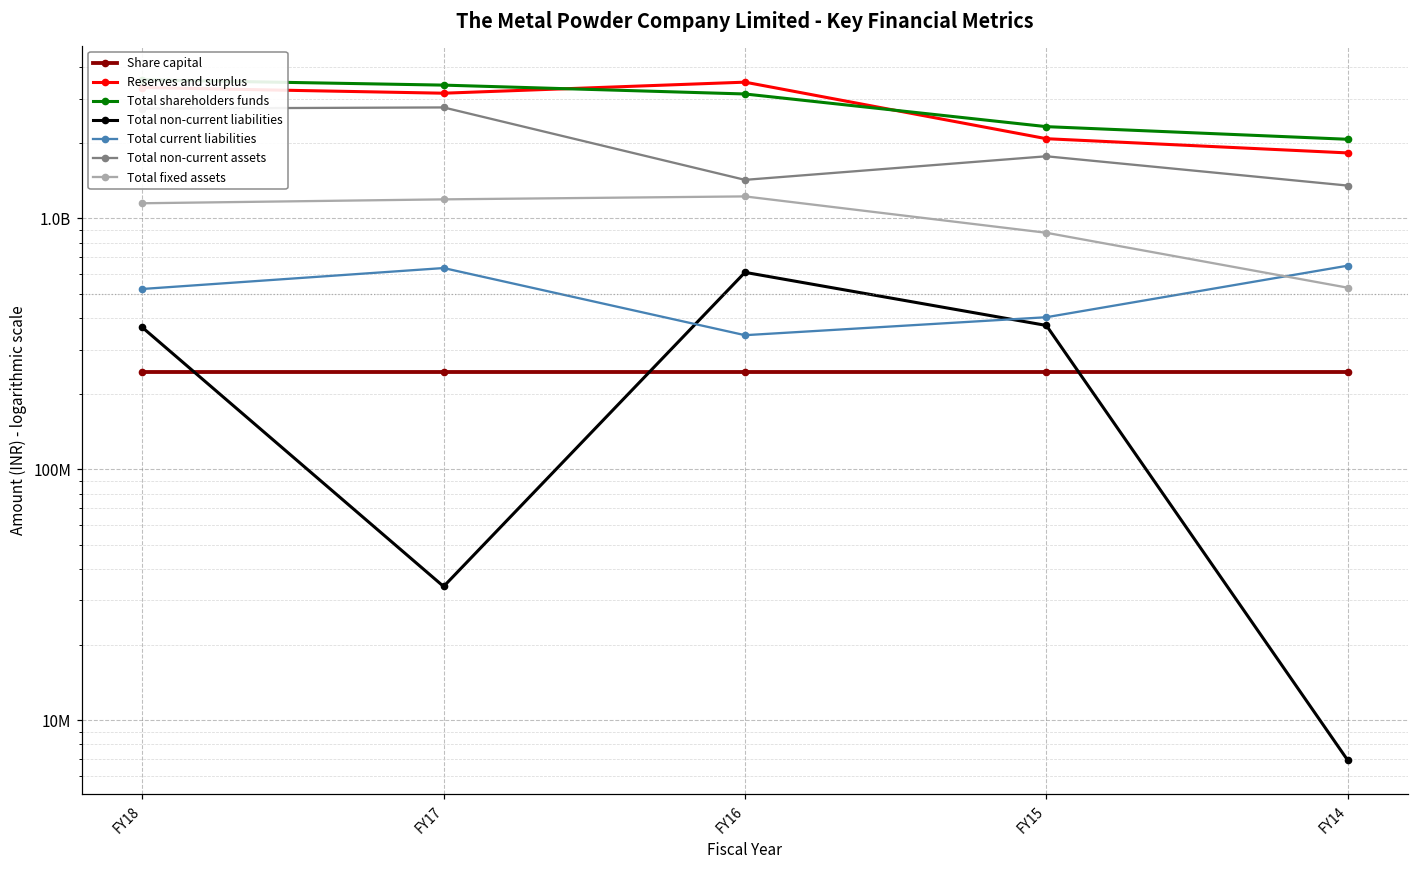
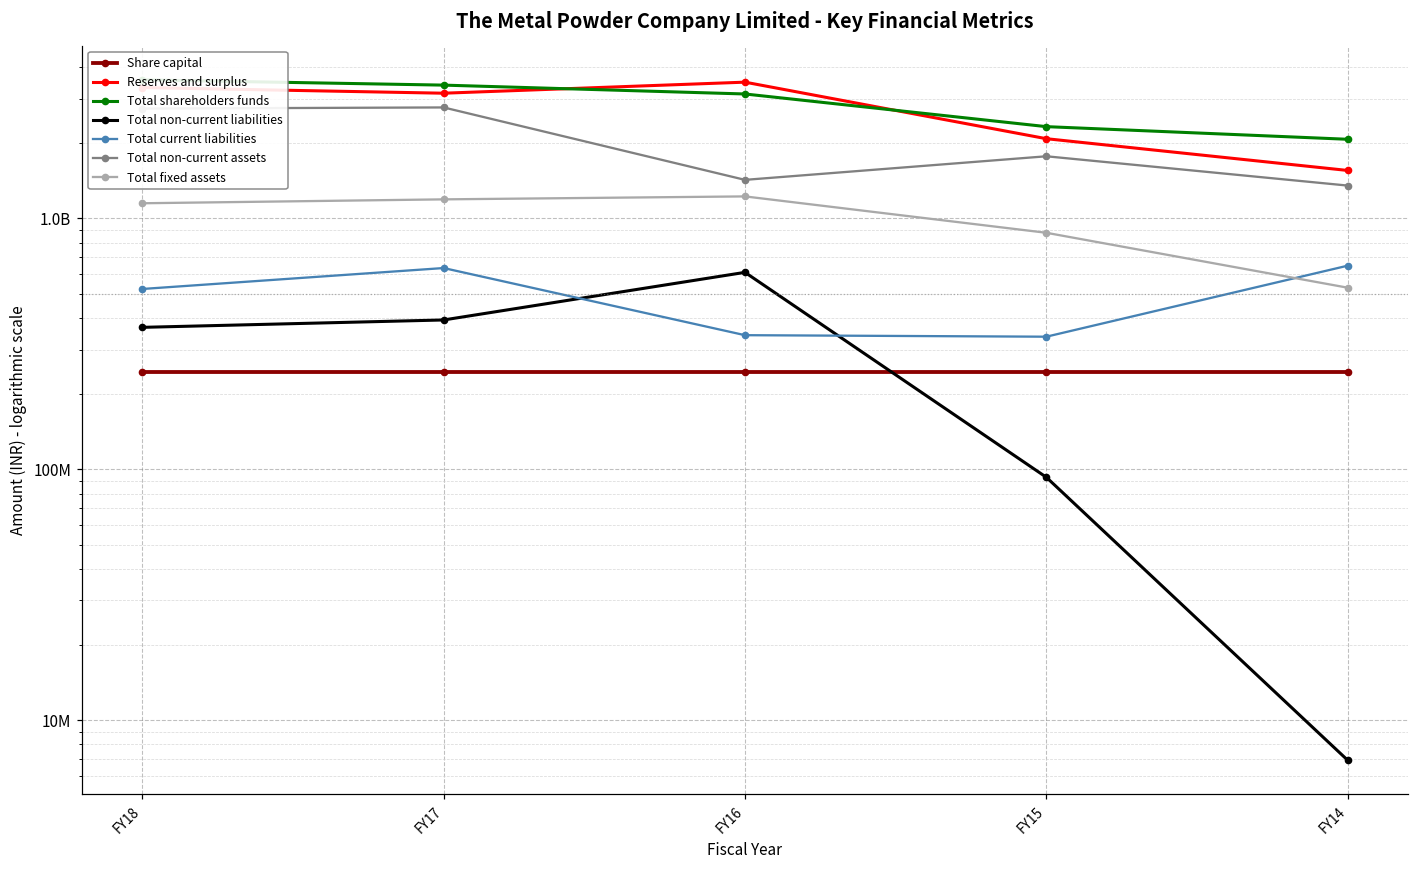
  {
    "Share capital": {
      "FY18": 240000000,
      "FY17": 240000000,
      "FY16": 240000000,
      "FY15": 240000000,
      "FY14": 240000000
    },
    "Reserves and surplus": {
      "FY17": 3200000000,
      "FY16": 3500000000,
      "FY15": 2100000000,
-     "FY14": 1800000000
+     "FY14": 1600000000
    },
    "Total shareholders funds": {
      "FY17": 3400000000,
      "FY16": 3100000000,
      "FY15": 2300000000,
      "FY14": 2100000000
    },
    "Total non-current liabilities": {
      "FY18": 370000000,
-     "FY17": 34000000,
+     "FY17": 390000000,
      "FY16": 610000000,
-     "FY15": 370000000,
+     "FY15": 93000000,
      "FY14": 6900000
    },
    "Total current liabilities": {
      "FY18": 520000000,
      "FY17": 630000000,
      "FY16": 340000000,
-     "FY15": 400000000,
+     "FY15": 340000000,
      "FY14": 650000000
    },
    "Total non-current assets": {
      "FY17": 2800000000,
      "FY16": 1400000000,
      "FY15": 1800000000,
      "FY14": 1400000000
    },
    "Total fixed assets": {
      "FY18": 1100000000,
      "FY17": 1200000000,
      "FY16": 1200000000,
      "FY15": 880000000,
      "FY14": 530000000
    }
  }
